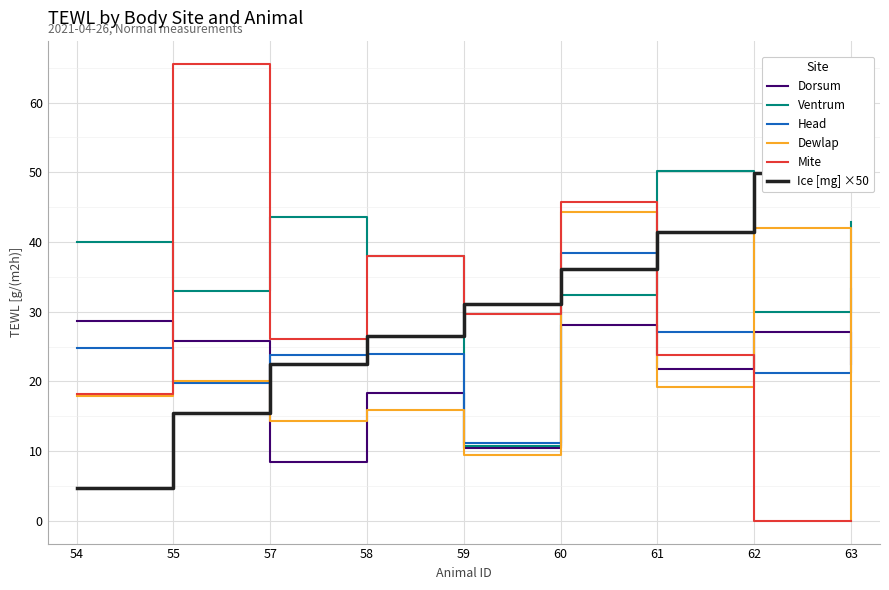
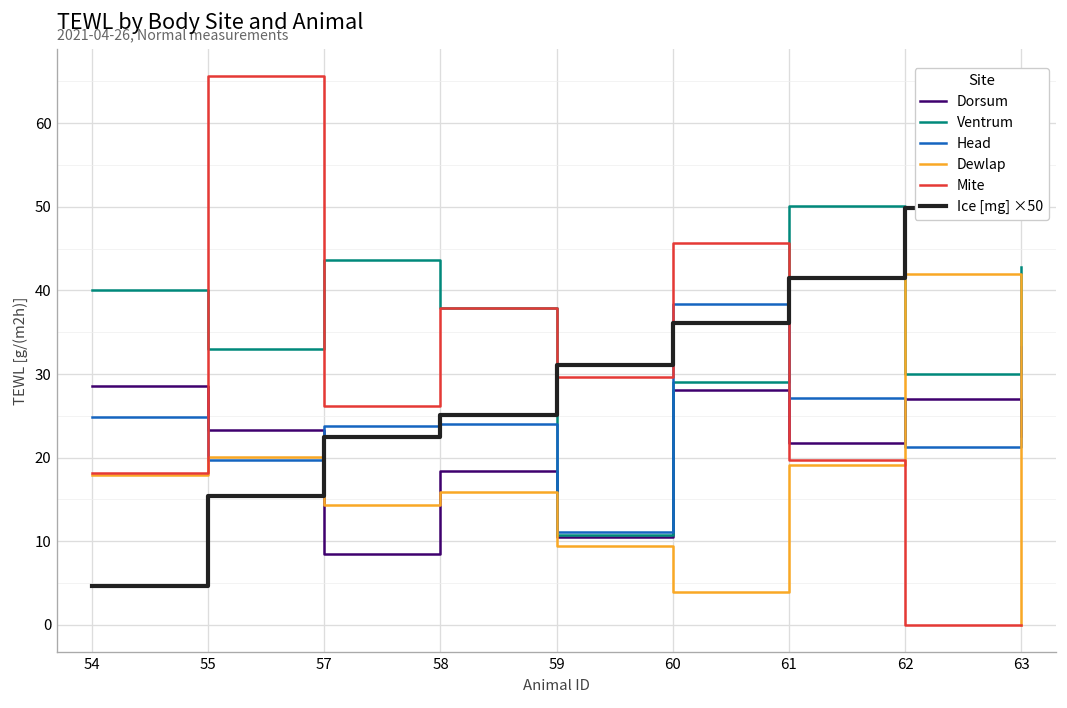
  {
    "Dorsum": {
      "54": 29,
-     "55": 26,
+     "55": 23,
      "57": 8,
      "58": 18,
      "60": 28,
      "61": 22,
      "62": 27,
      "63": 23
    },
    "Ventrum": {
      "54": 40,
      "55": 33,
      "57": 44,
-     "60": 32,
+     "60": 29,
      "61": 50,
      "62": 30,
      "63": 43
    },
    "Head": {
      "54": 25,
      "57": 24,
      "58": 24,
      "60": 38,
      "61": 27,
      "62": 21,
      "63": 33
    },
    "Dewlap": {
      "57": 14,
      "58": 16,
      "59": 9,
-     "60": 44,
+     "60": 4,
      "61": 19,
      "62": 42
    },
    "Mite": {
      "55": 66,
      "57": 26,
      "59": 30,
      "60": 46,
-     "61": 24,
+     "61": 20,
      "62": 0
    },
    "Ice [mg] ×50": {
      "54": 5,
      "55": 15,
      "57": 23,
-     "58": 27,
+     "58": 25,
      "59": 31,
      "60": 36,
      "61": 41,
      "62": 50
    }
  }
